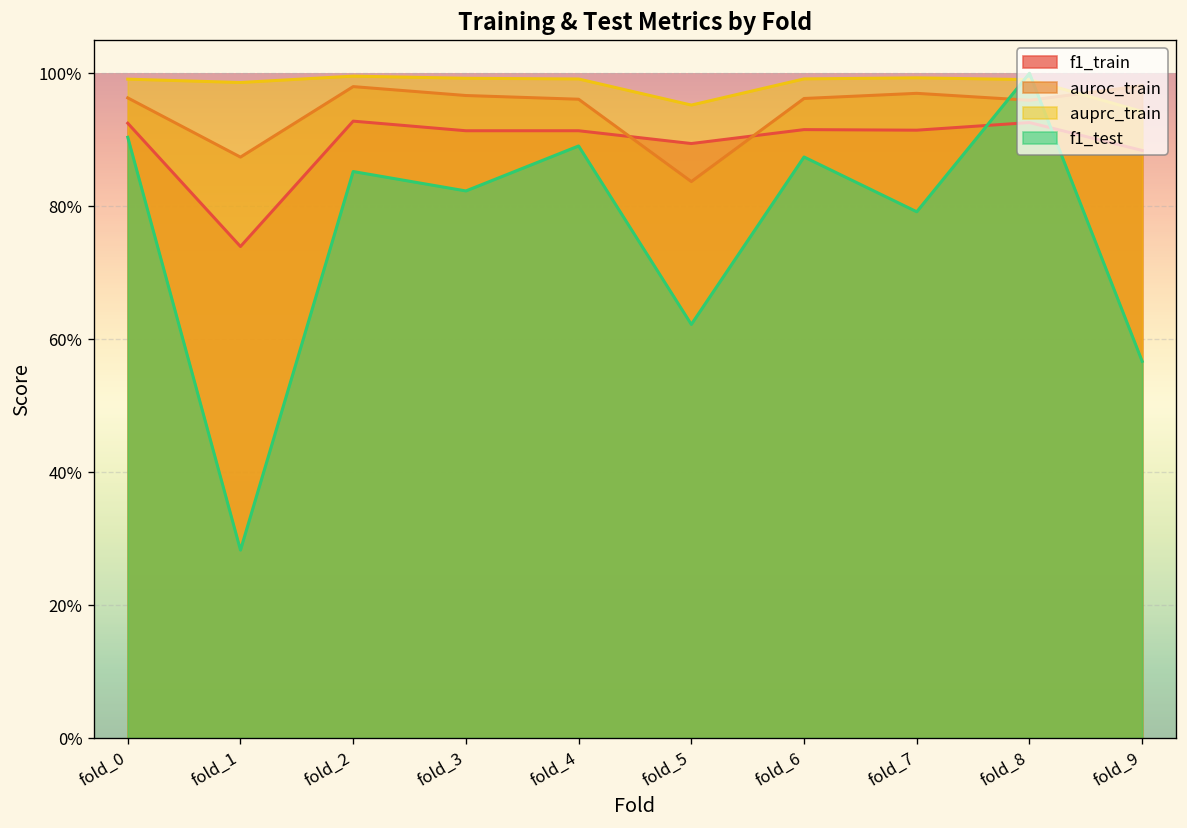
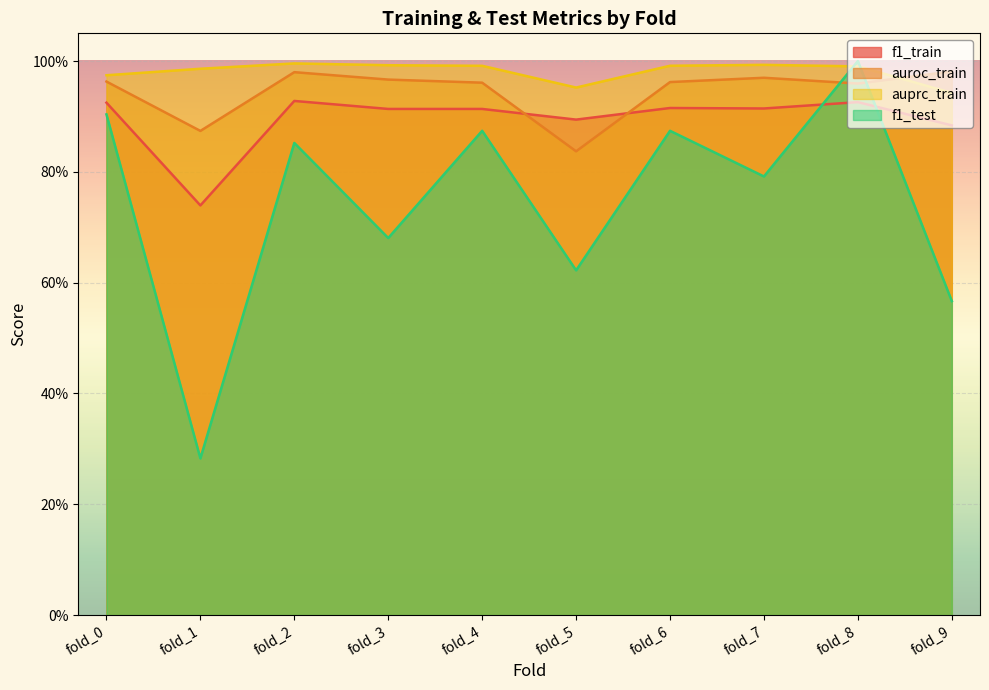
  {
    "auprc_train": {
-     "fold_0": "99%",
+     "fold_0": "97%",
      "fold_1": "99%",
      "fold_2": "100%",
      "fold_3": "99%",
      "fold_4": "99%",
      "fold_5": "95%",
      "fold_6": "99%",
      "fold_7": "99%"
    },
    "f1_test": {
      "fold_0": "90%",
      "fold_1": "28%",
      "fold_2": "85%",
-     "fold_3": "82%",
-     "fold_4": "89%",
+     "fold_3": "68%",
+     "fold_4": "87%",
      "fold_5": "62%",
      "fold_6": "87%",
      "fold_7": "79%",
      "fold_9": "57%"
    }
  }
